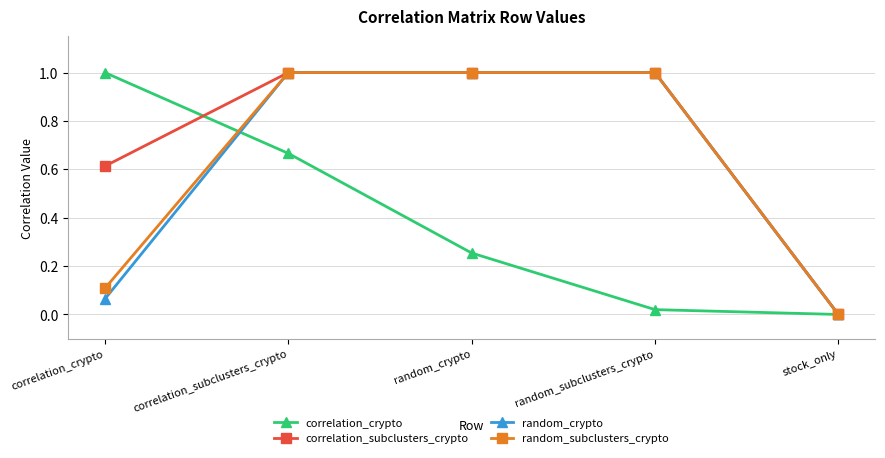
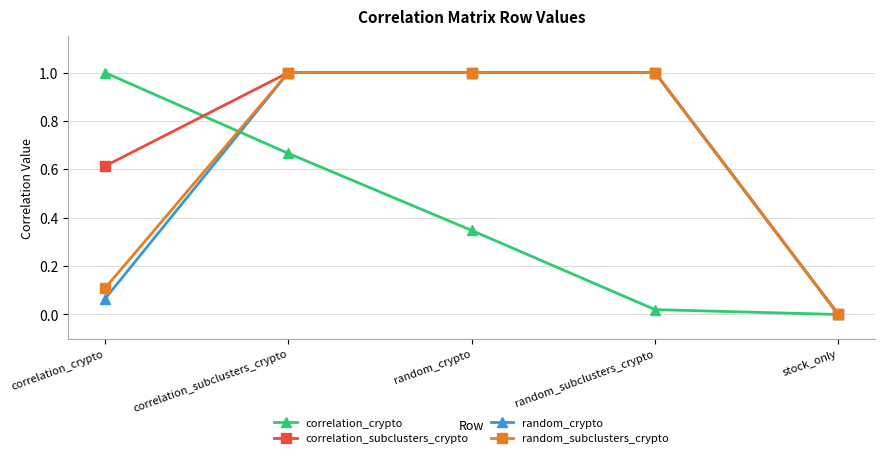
  {
    "correlation_crypto": {
      "correlation_crypto": 1.00,
      "correlation_subclusters_crypto": 0.67,
-     "random_crypto": 0.25,
+     "random_crypto": 0.35,
      "random_subclusters_crypto": 0.02
    },
    "random_crypto": {
      "correlation_crypto": 0.06
    }
  }
